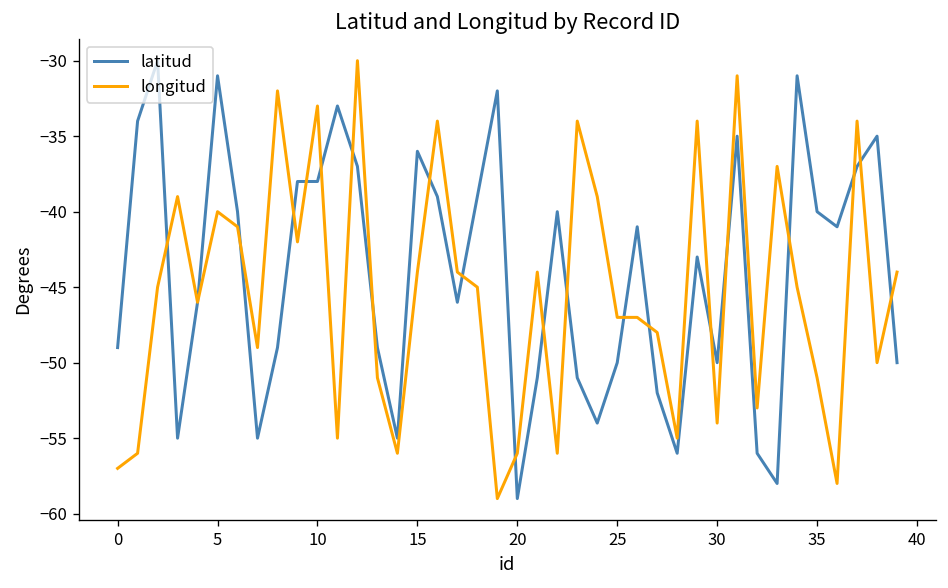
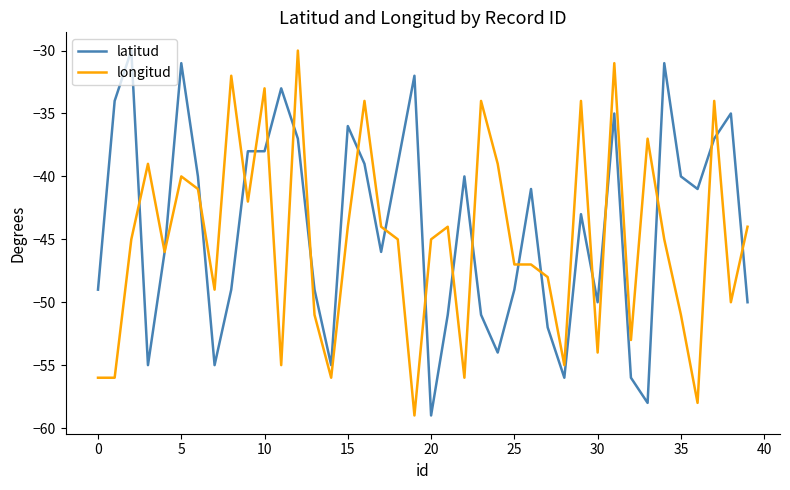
  {
    "latitud": {
      "0": -49,
      "5": -31,
      "10": -38,
      "15": -36,
      "20": -59,
-     "25": -50,
+     "25": -49,
      "30": -50,
      "35": -40
    },
    "longitud": {
-     "0": -57,
+     "0": -56,
      "5": -40,
      "10": -33,
      "15": -44,
-     "20": -56,
+     "20": -45,
      "25": -47,
      "30": -54,
      "35": -51
    }
  }
